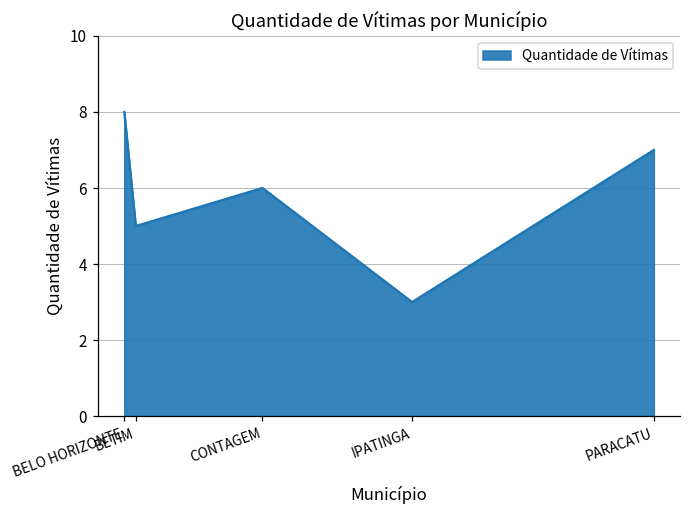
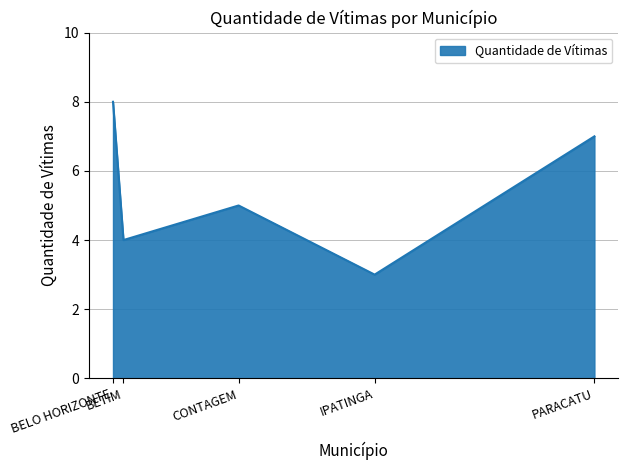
  {
    "BELO HORIZONTE": 8,
-   "BETIM": 5,
-   "CONTAGEM": 6,
+   "BETIM": 4,
+   "CONTAGEM": 5,
    "IPATINGA": 3,
    "PARACATU": 7
  }
